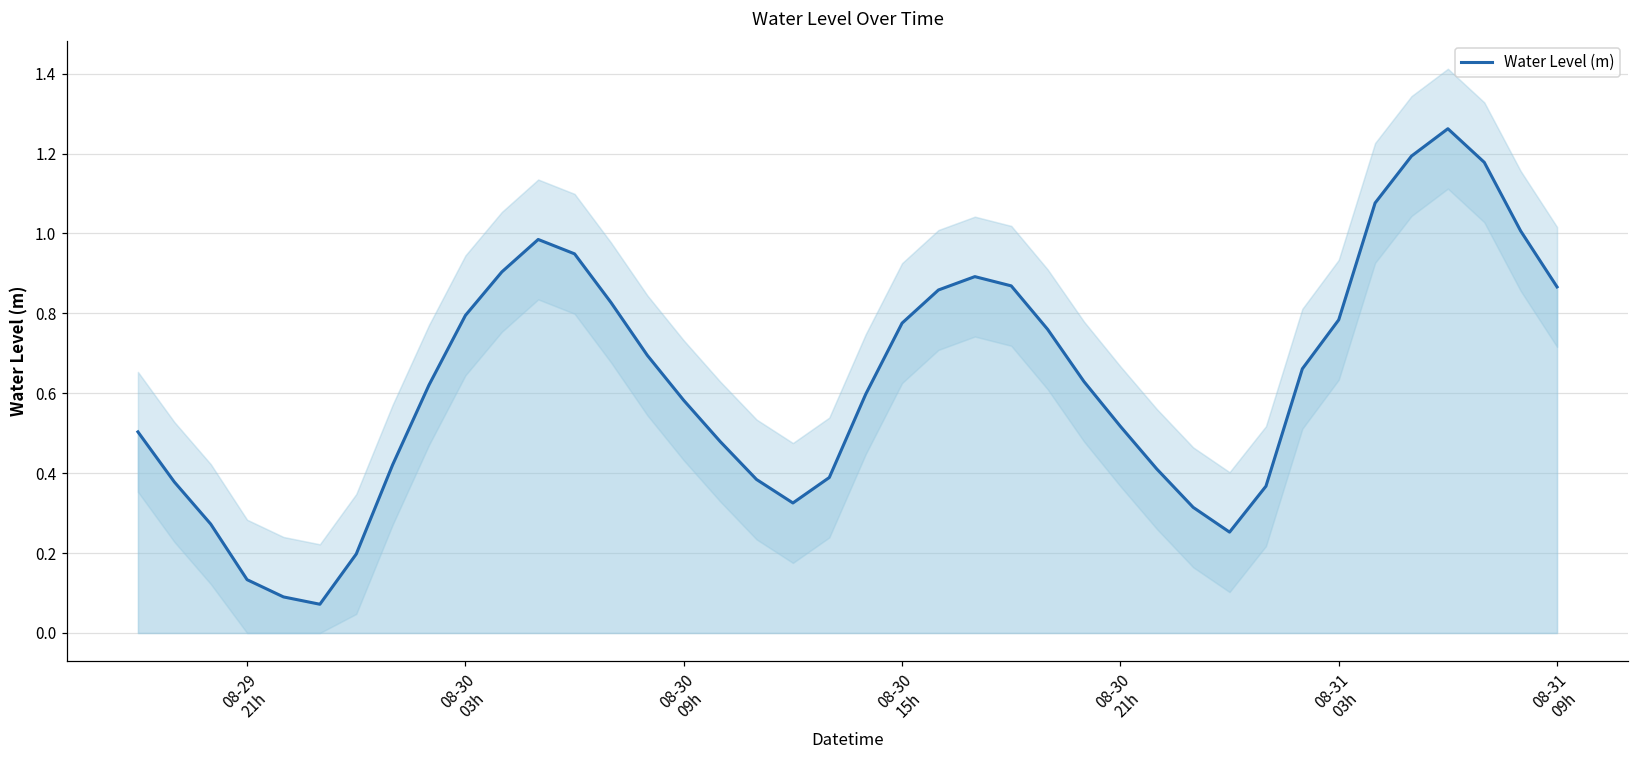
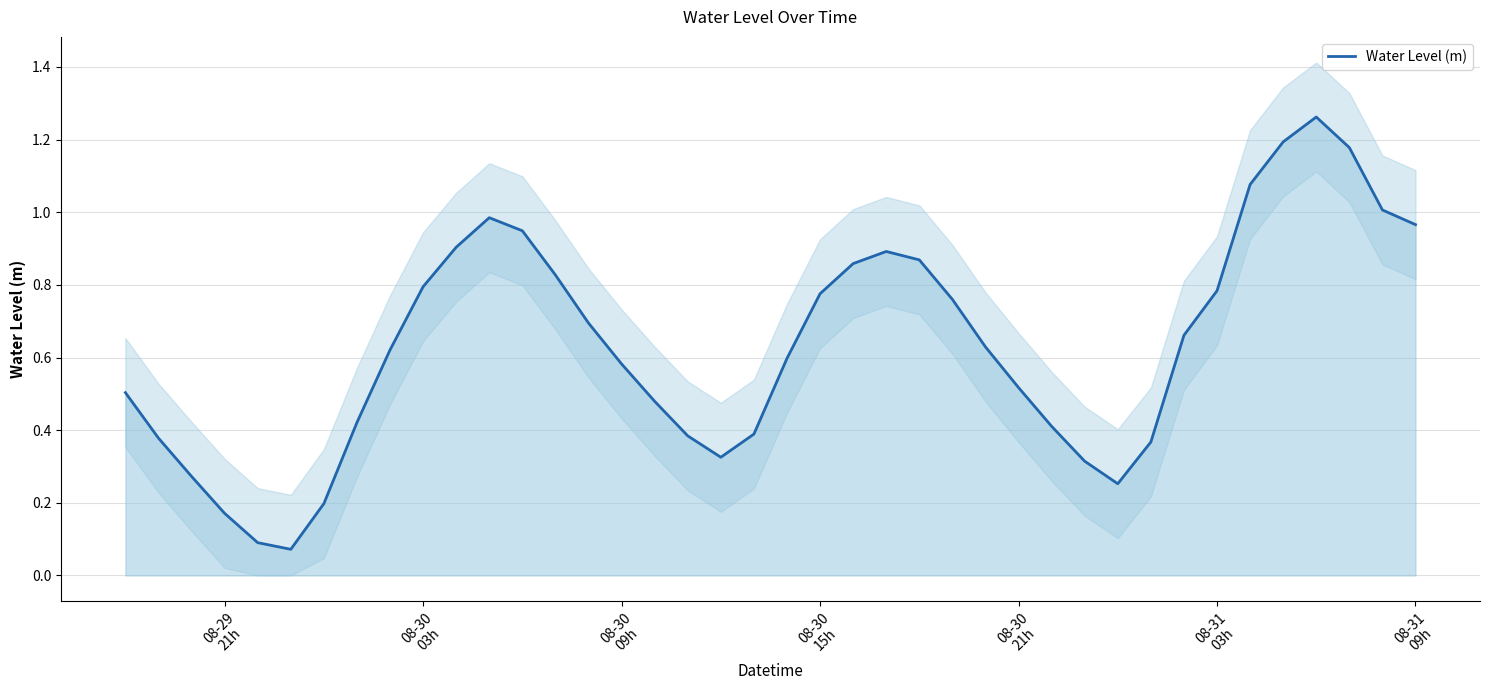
  {
    "Water Level (m)": {
-     "08-29 21h": 0.13,
+     "08-29 21h": 0.17,
      "08-30 03h": 0.79,
      "08-30 09h": 0.58,
      "08-30 15h": 0.78,
      "08-30 21h": 0.52,
      "08-31 03h": 0.78,
-     "08-31 09h": 0.87
+     "08-31 09h": 0.97
    }
  }
